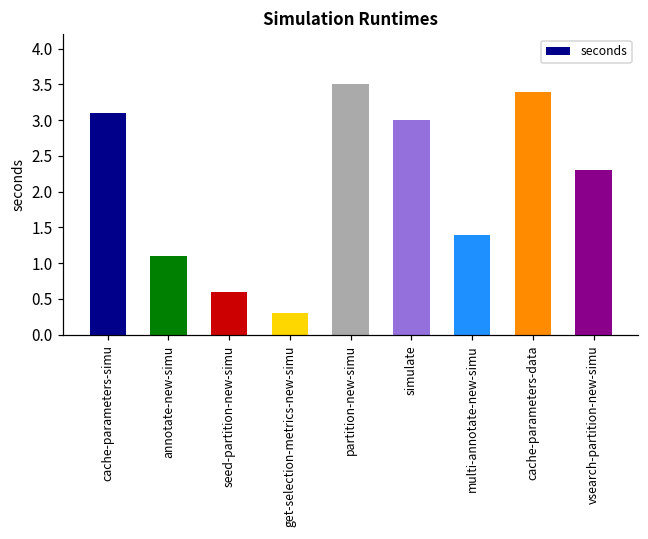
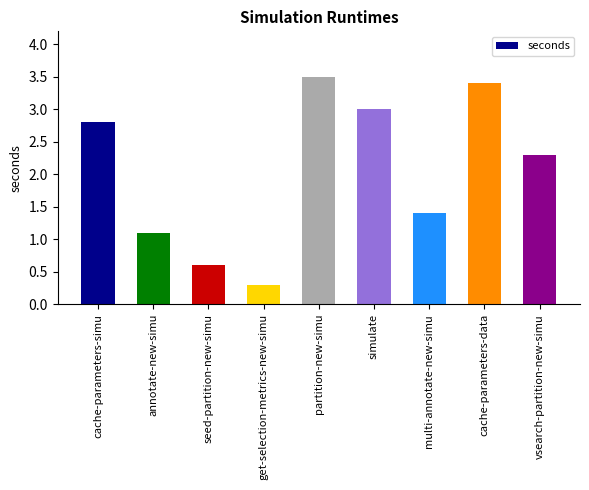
  {
-   "cache-parameters-simu": 3.1,
+   "cache-parameters-simu": 2.8,
    "annotate-new-simu": 1.1,
    "seed-partition-new-simu": 0.6,
    "get-selection-metrics-new-simu": 0.3,
    "partition-new-simu": 3.5,
    "simulate": 3.0,
    "multi-annotate-new-simu": 1.4,
    "cache-parameters-data": 3.4,
    "vsearch-partition-new-simu": 2.3
  }
